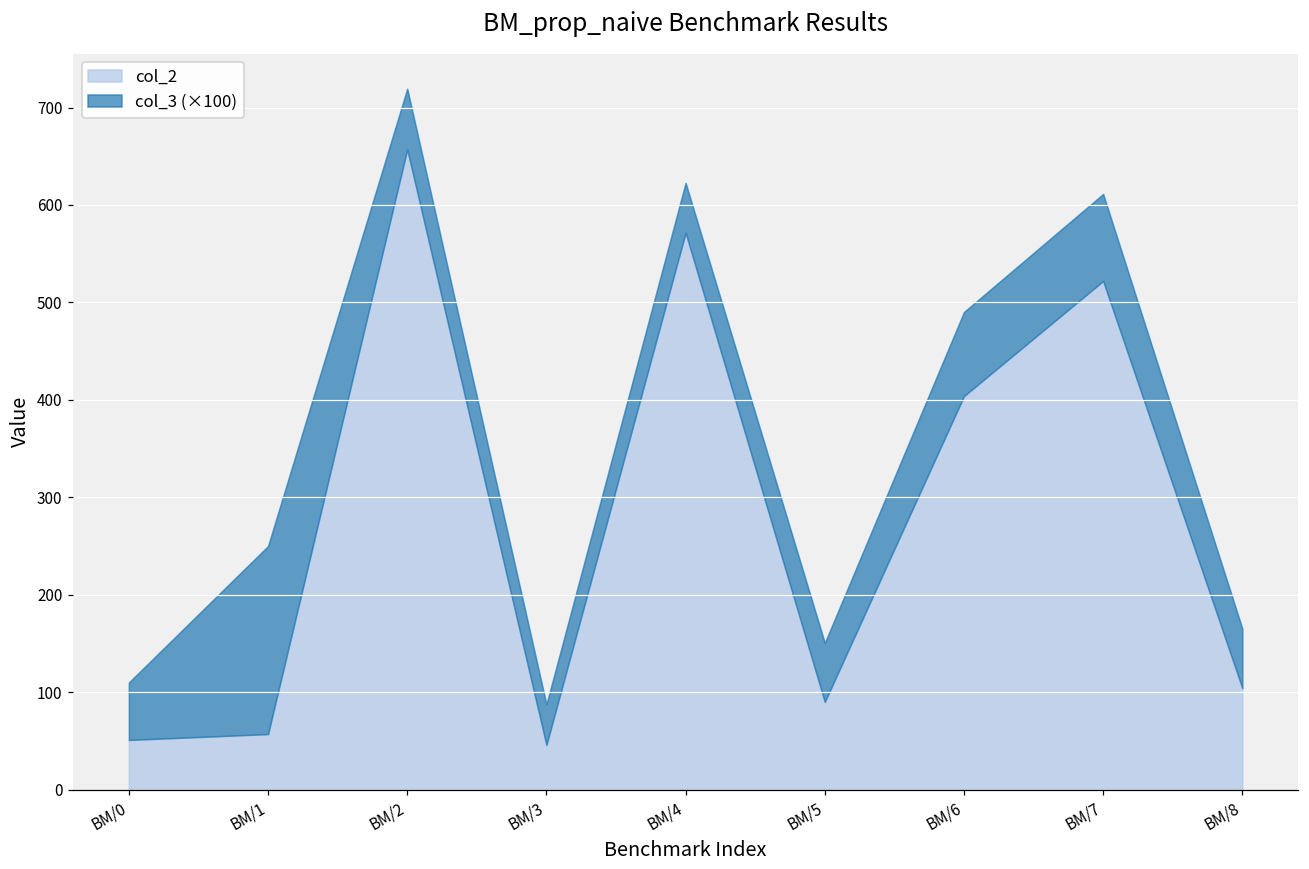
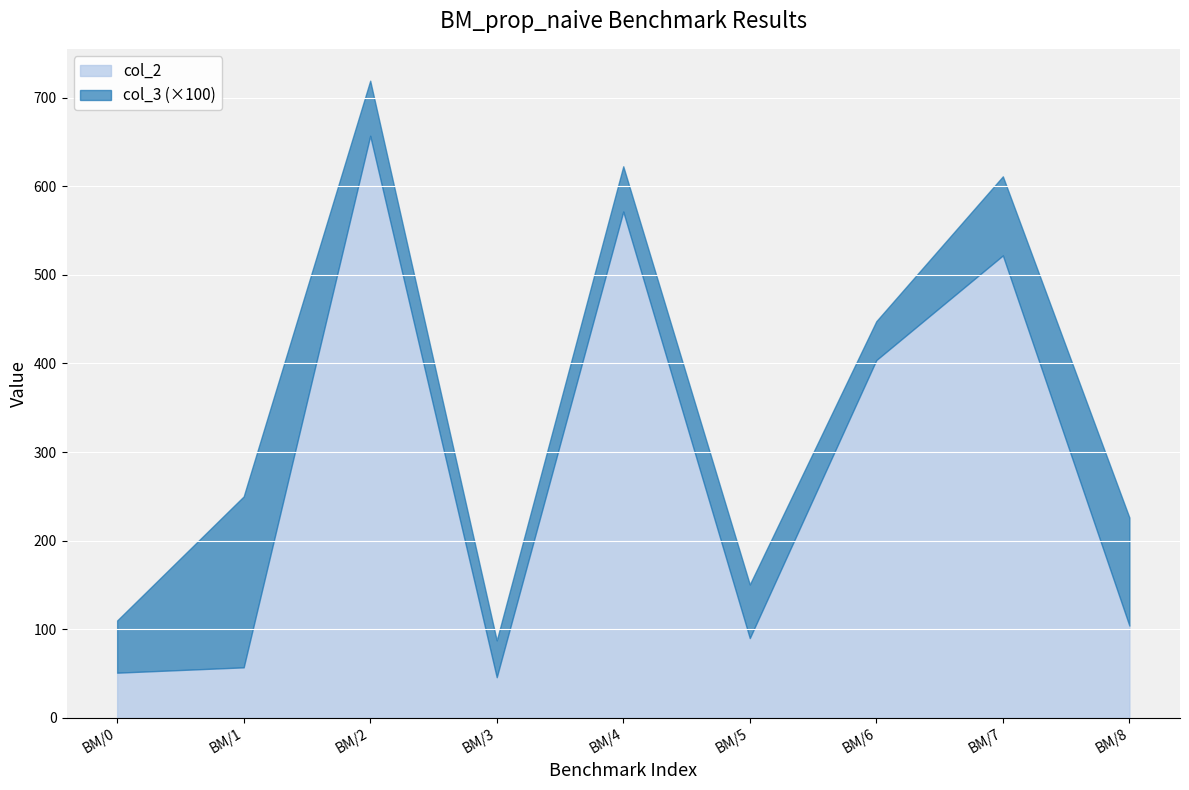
  {
    "col_2": {
      "BM/0": 50,
      "BM/1": 60,
      "BM/2": 660,
      "BM/3": 50,
      "BM/4": 570,
      "BM/5": 90,
      "BM/6": 400,
      "BM/7": 520,
      "BM/8": 100
    },
    "col_3 (×100)": {
      "BM/0": 60,
      "BM/1": 190,
      "BM/2": 60,
      "BM/3": 40,
      "BM/4": 50,
      "BM/5": 60,
-     "BM/6": 90,
+     "BM/6": 40,
      "BM/7": 90,
-     "BM/8": 60
+     "BM/8": 120
    }
  }
